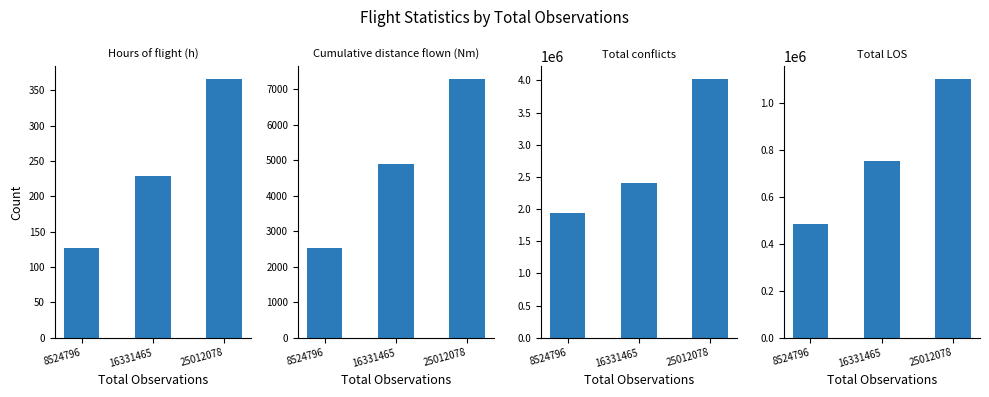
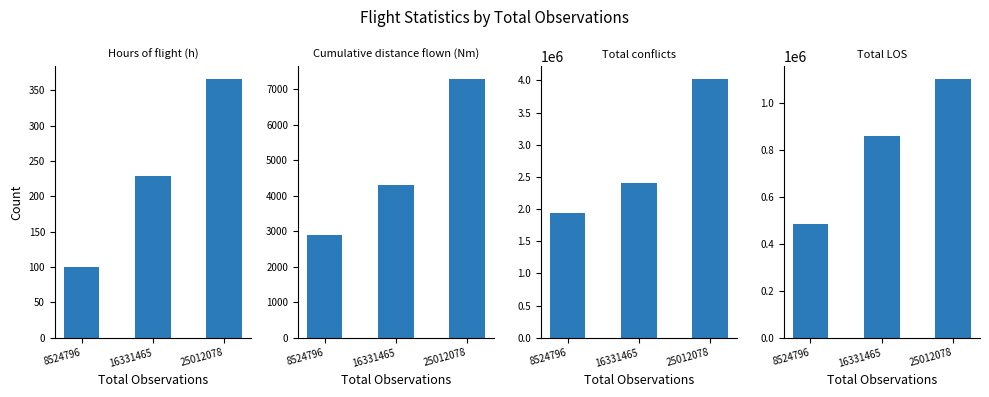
  {
    "Hours of flight (h)": {
-     "8524796": 130,
+     "8524796": 100,
      "16331465": 230,
      "25012078": 370
    },
    "Cumulative distance flown (Nm)": {
-     "8524796": 2500,
-     "16331465": 4900,
+     "8524796": 2900,
+     "16331465": 4300,
      "25012078": 7300
    },
    "Total conflicts": {
      "8524796": 1900000,
      "16331465": 2400000,
      "25012078": 4000000
    },
    "Total LOS": {
      "8524796": 480000,
-     "16331465": 750000,
+     "16331465": 860000,
      "25012078": 1100000
    }
  }
